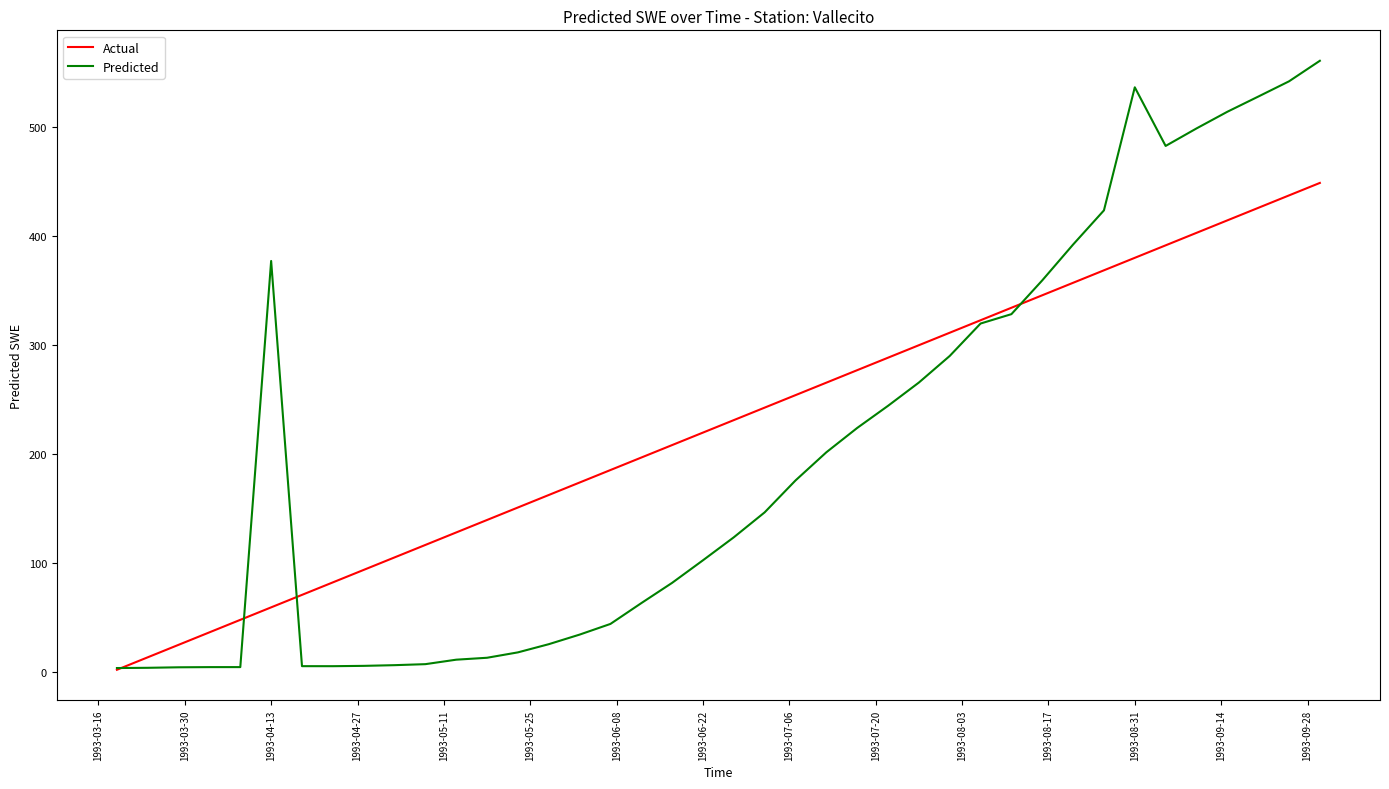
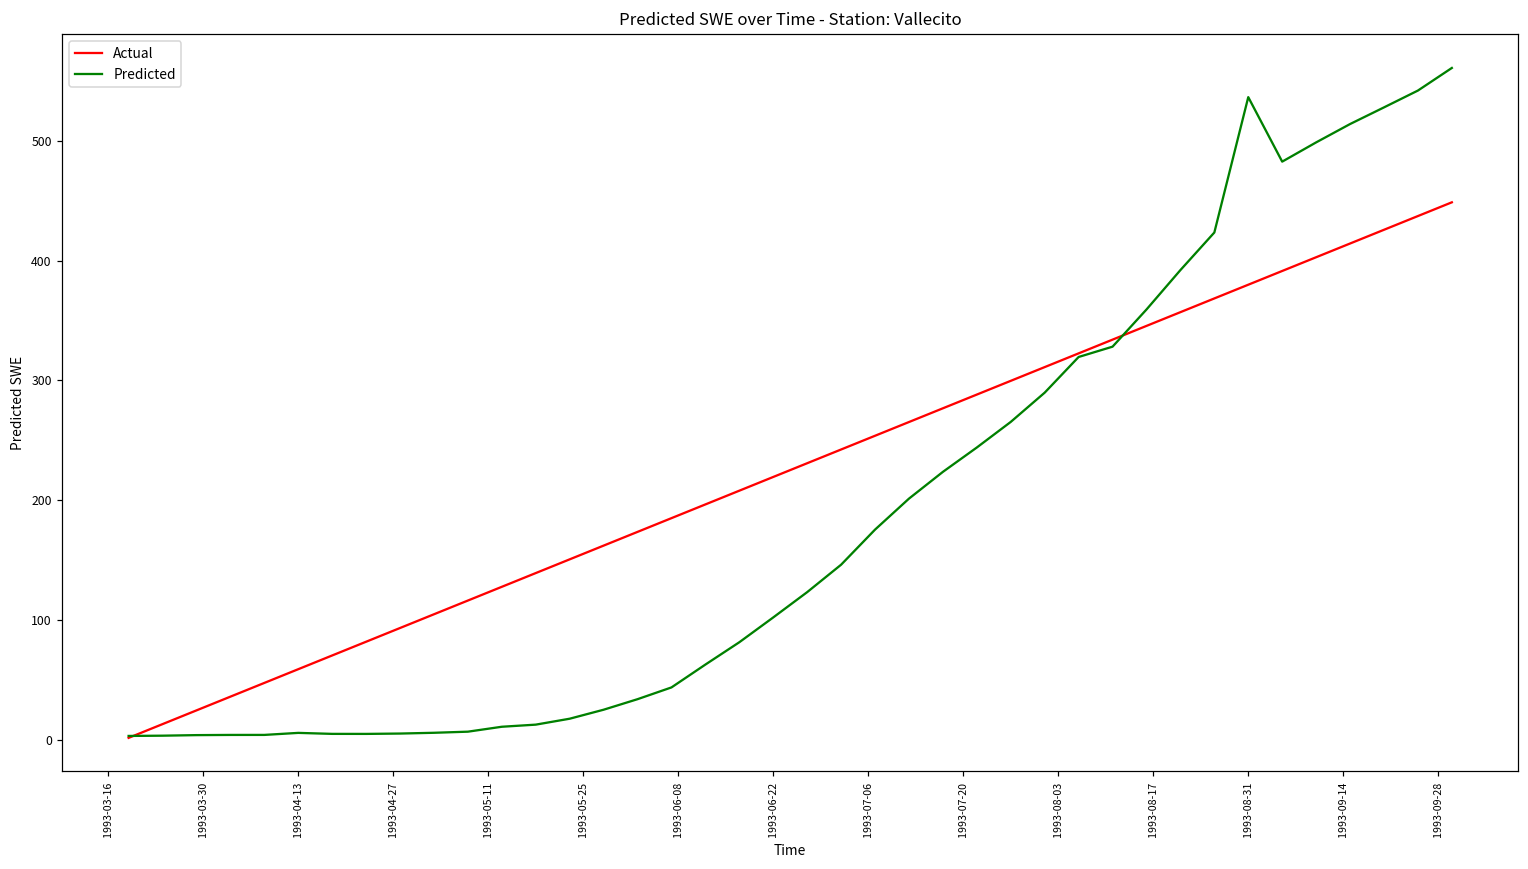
  {
    "Actual": {
      "1993-04-13": 59,
      "1993-06-22": 219,
      "1993-08-31": 380
    },
    "Predicted": {
-     "1993-04-13": 377,
+     "1993-04-13": 6,
      "1993-06-22": 102,
      "1993-08-31": 537
    }
  }
